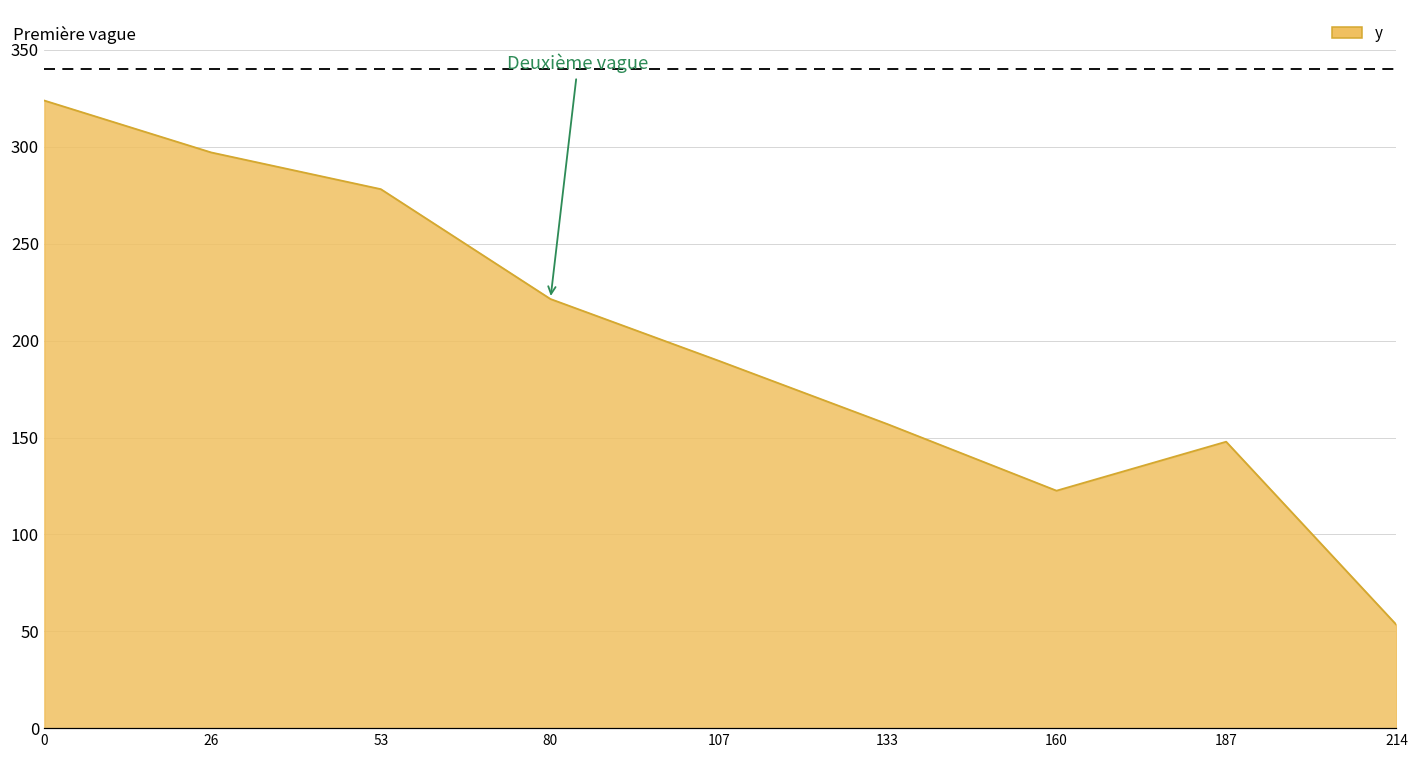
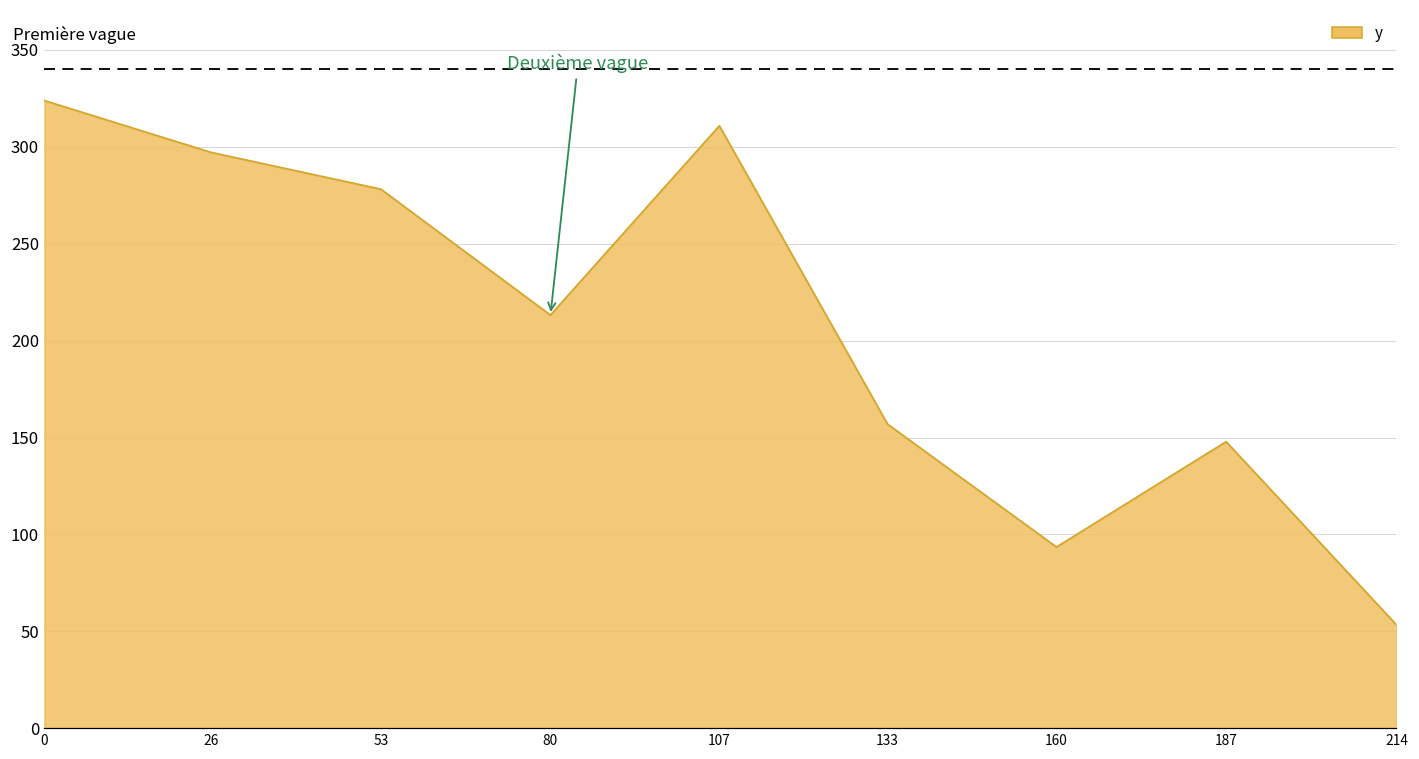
  {
    "0": 324,
    "26": 297,
    "53": 278,
-   "80": 221,
-   "107": 189,
+   "80": 213,
+   "107": 311,
    "133": 157,
-   "160": 123,
+   "160": 94,
    "187": 148,
    "214": 53
  }
